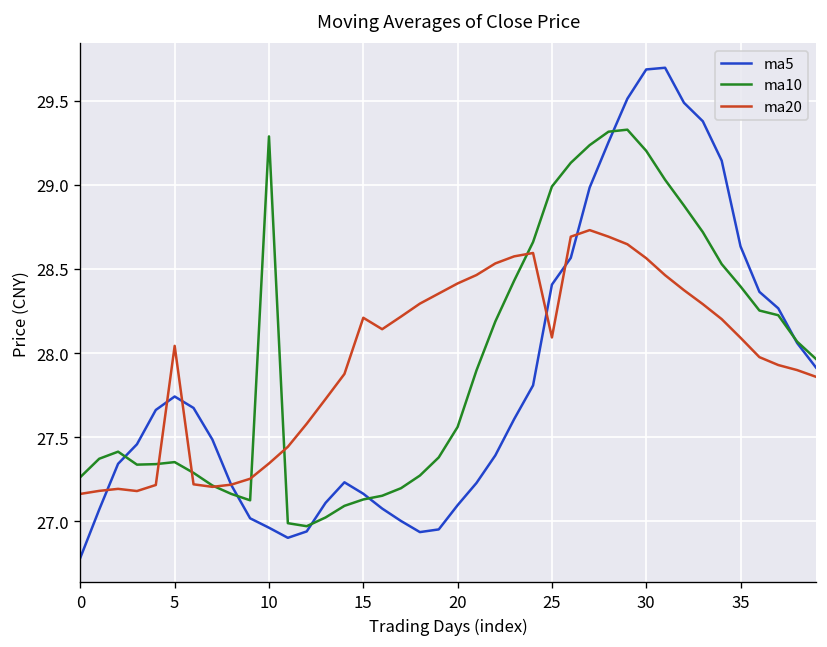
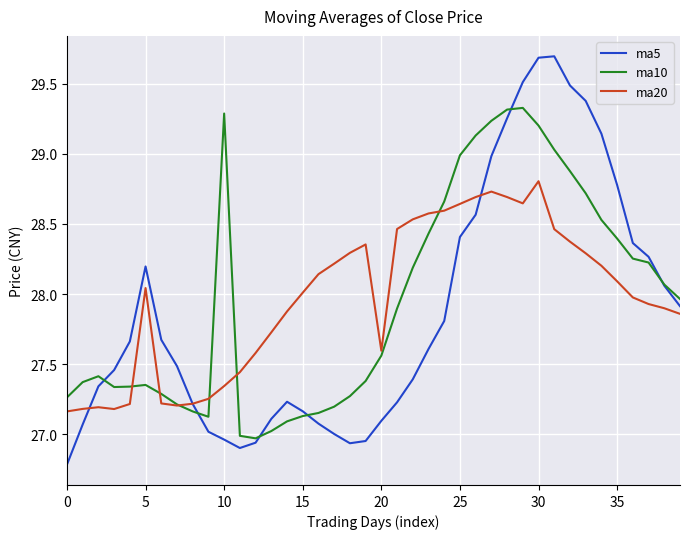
  {
    "ma5": {
      "0": 26.78,
-     "5": 27.74,
+     "5": 28.20,
      "10": 26.96,
      "15": 27.16,
      "20": 27.10,
      "25": 28.41,
      "30": 29.69,
-     "35": 28.63
+     "35": 28.78
    },
    "ma10": {
      "0": 27.26,
      "5": 27.35,
      "10": 29.29,
      "15": 27.13,
      "20": 27.56,
      "25": 28.99,
      "30": 29.20,
      "35": 28.40
    },
    "ma20": {
      "0": 27.16,
      "5": 28.04,
      "10": 27.34,
-     "15": 28.21,
-     "20": 28.41,
-     "25": 28.09,
-     "30": 28.56,
+     "15": 28.01,
+     "20": 27.60,
+     "25": 28.64,
+     "30": 28.81,
      "35": 28.09
    }
  }
